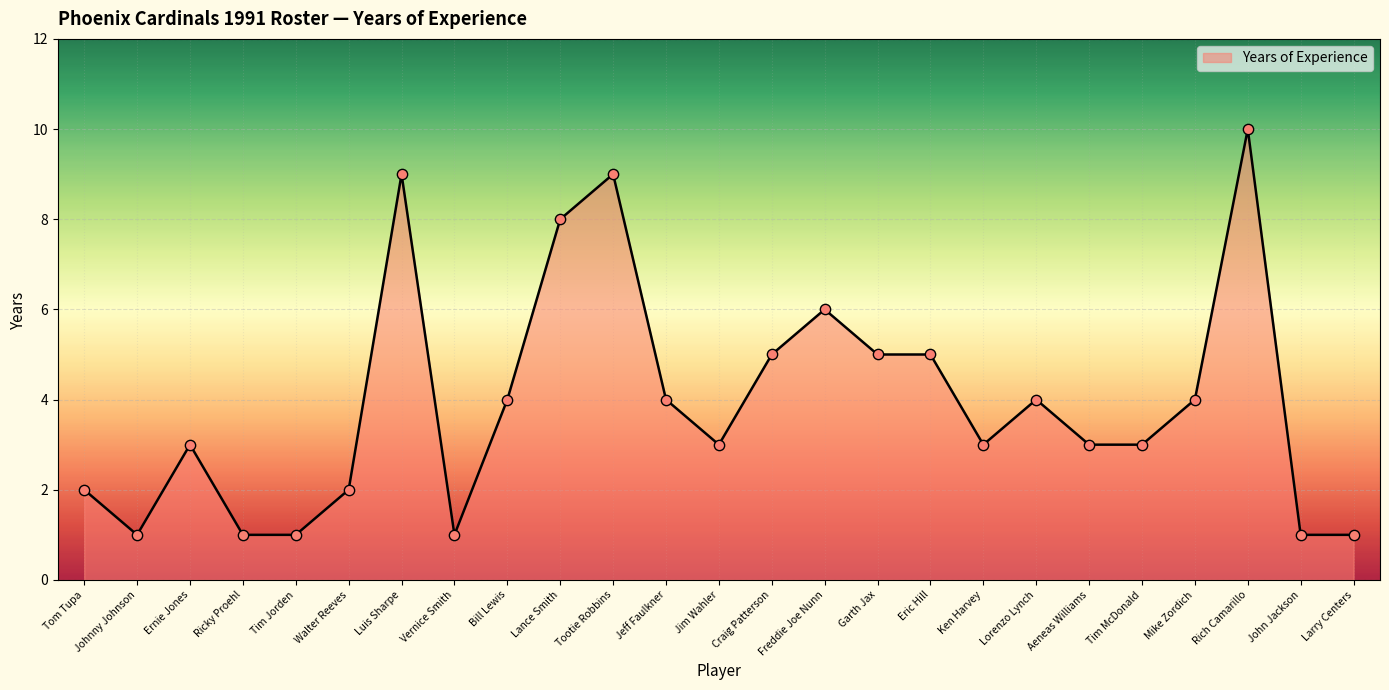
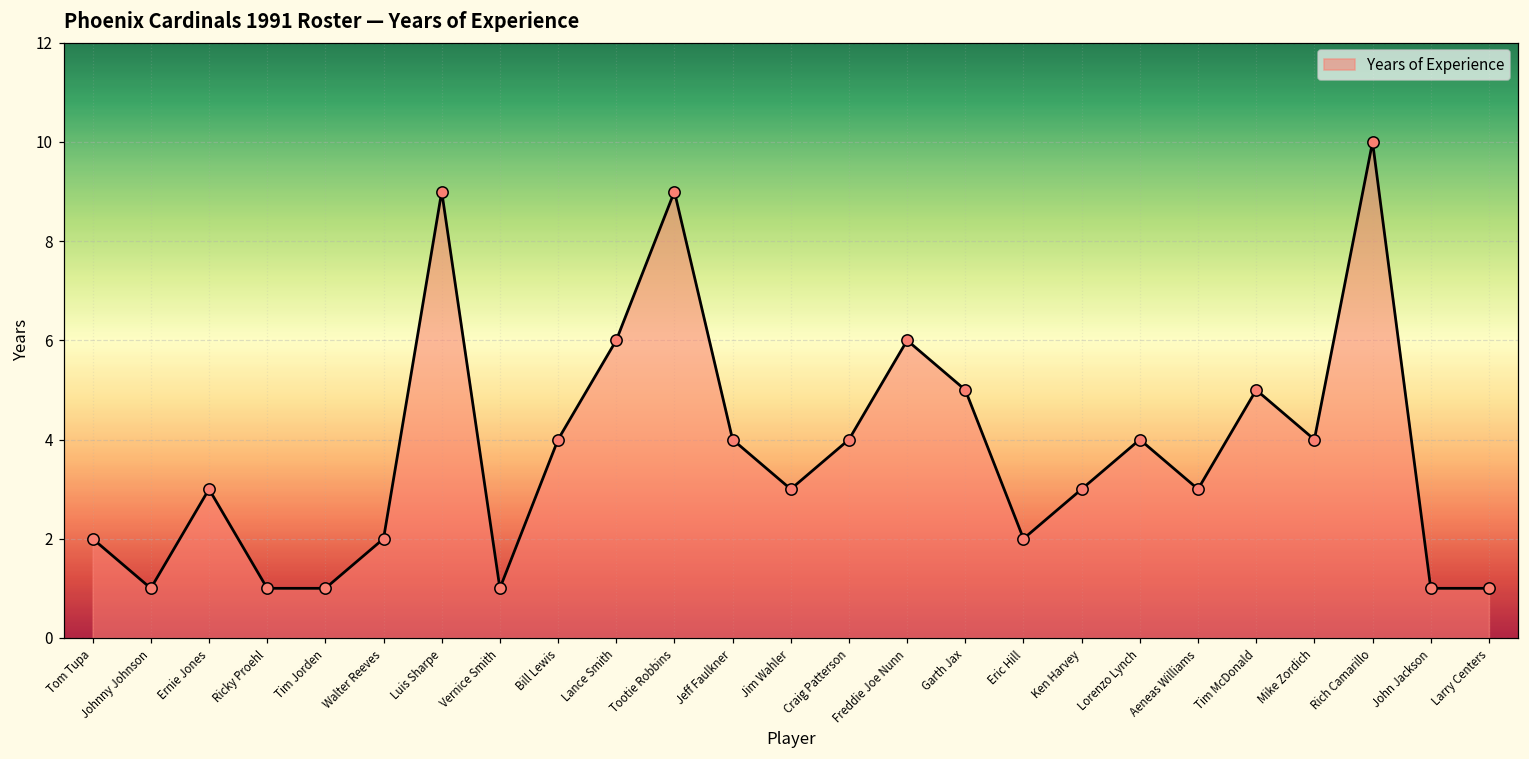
  {
    "Tom Tupa": 2,
    "Johnny Johnson": 1,
    "Ernie Jones": 3,
    "Ricky Proehl": 1,
    "Tim Jorden": 1,
    "Walter Reeves": 2,
    "Luis Sharpe": 9,
    "Vernice Smith": 1,
    "Bill Lewis": 4,
-   "Lance Smith": 8,
+   "Lance Smith": 6,
    "Tootie Robbins": 9,
    "Jeff Faulkner": 4,
    "Jim Wahler": 3,
-   "Craig Patterson": 5,
+   "Craig Patterson": 4,
    "Freddie Joe Nunn": 6,
    "Garth Jax": 5,
-   "Eric Hill": 5,
+   "Eric Hill": 2,
    "Ken Harvey": 3,
    "Lorenzo Lynch": 4,
    "Aeneas Williams": 3,
-   "Tim McDonald": 3,
+   "Tim McDonald": 5,
    "Mike Zordich": 4,
    "Rich Camarillo": 10,
    "John Jackson": 1,
    "Larry Centers": 1
  }
